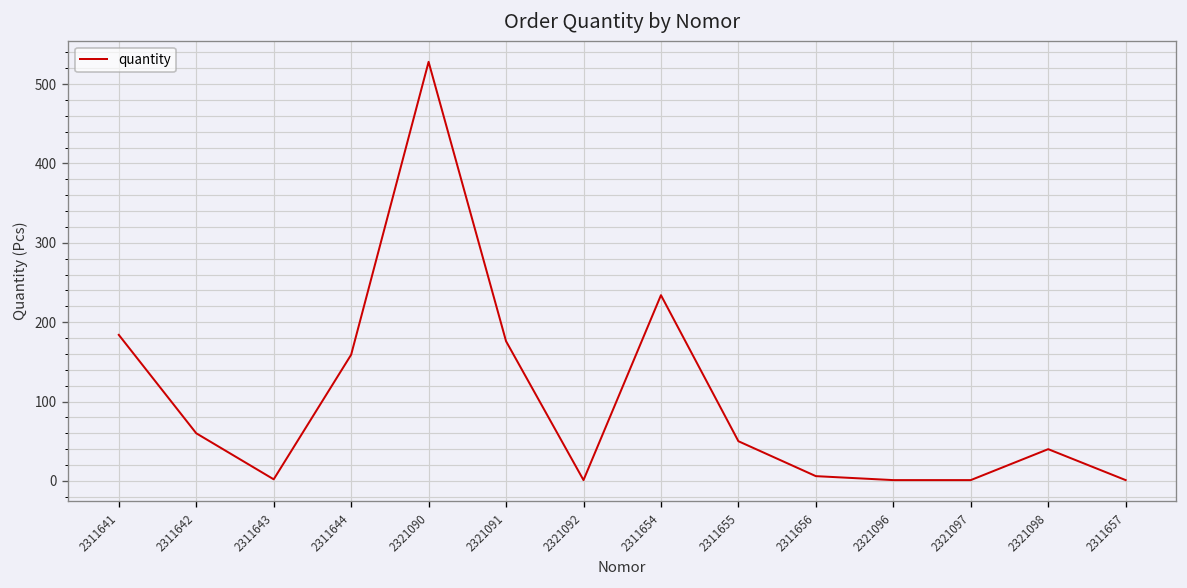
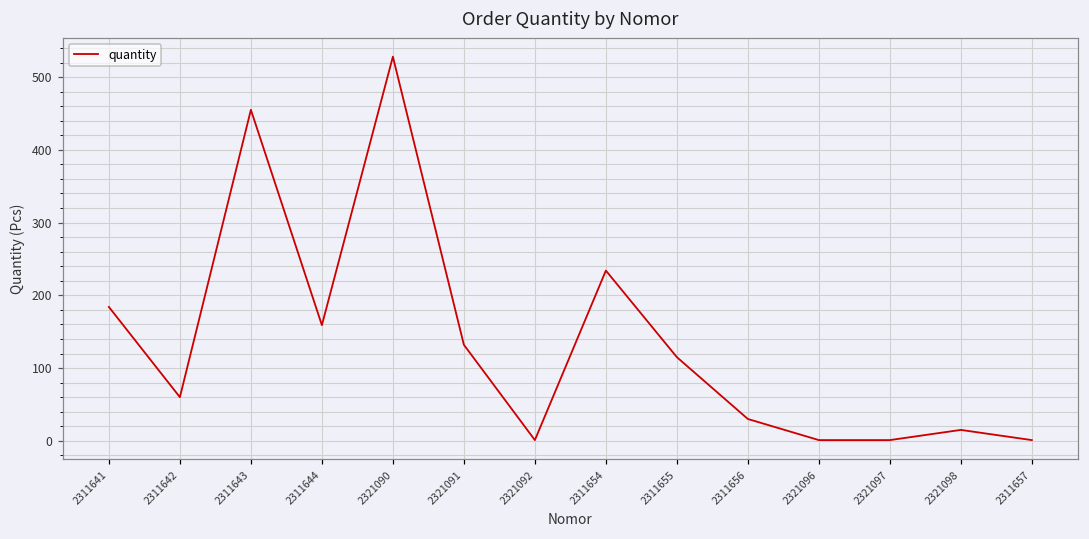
  {
    "2311641": 180,
    "2311642": 60,
-   "2311643": 0,
+   "2311643": 460,
    "2311644": 160,
    "2321090": 530,
-   "2321091": 180,
+   "2321091": 130,
    "2321092": 0,
    "2311654": 230,
-   "2311655": 50,
-   "2311656": 10,
+   "2311655": 120,
+   "2311656": 30,
    "2321096": 0,
    "2321097": 0,
-   "2321098": 40,
+   "2321098": 20,
    "2311657": 0
  }
